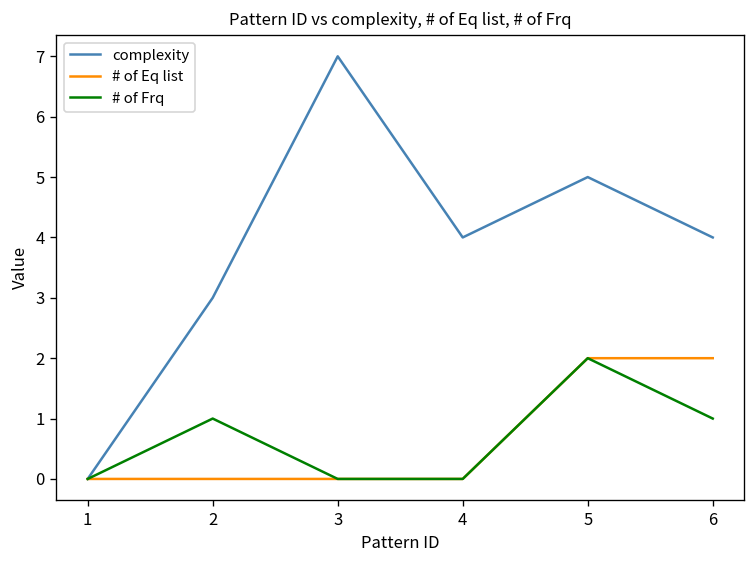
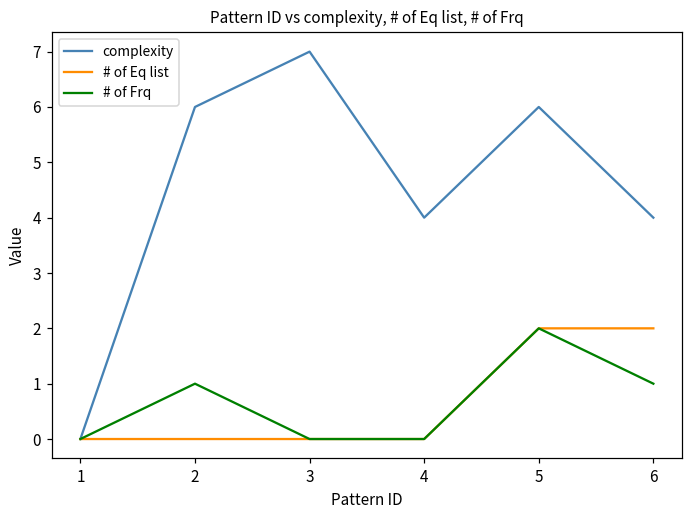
  {
    "complexity": {
-     "2": 3,
+     "2": 6,
      "3": 7,
      "4": 4,
-     "5": 5,
+     "5": 6,
      "6": 4
    },
    "# of Eq list": {
      "2": 0,
      "6": 2
    },
    "# of Frq": {
      "2": 1,
      "6": 1
    }
  }
